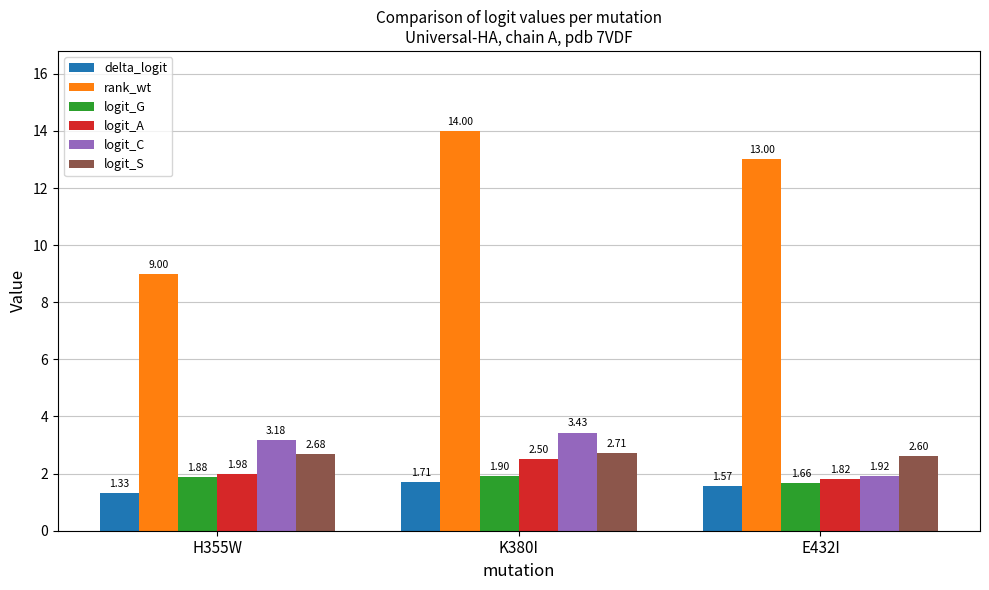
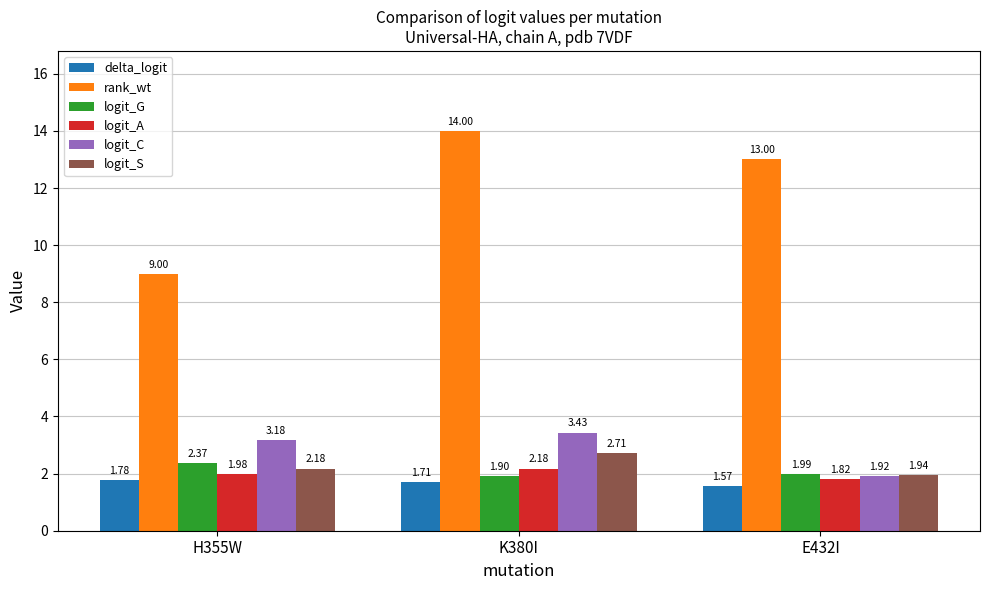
  {
    "delta_logit": {
-     "H355W": 1.33,
+     "H355W": 1.78,
      "K380I": 1.71,
      "E432I": 1.57
    },
    "rank_wt": {
      "H355W": 9.00,
      "K380I": 14.00,
      "E432I": 13.00
    },
    "logit_G": {
-     "H355W": 1.88,
+     "H355W": 2.37,
      "K380I": 1.90,
-     "E432I": 1.66
+     "E432I": 1.99
    },
    "logit_A": {
      "H355W": 1.98,
-     "K380I": 2.50,
+     "K380I": 2.18,
      "E432I": 1.82
    },
    "logit_C": {
      "H355W": 3.18,
      "K380I": 3.43,
      "E432I": 1.92
    },
    "logit_S": {
-     "H355W": 2.68,
+     "H355W": 2.18,
      "K380I": 2.71,
-     "E432I": 2.60
+     "E432I": 1.94
    }
  }
